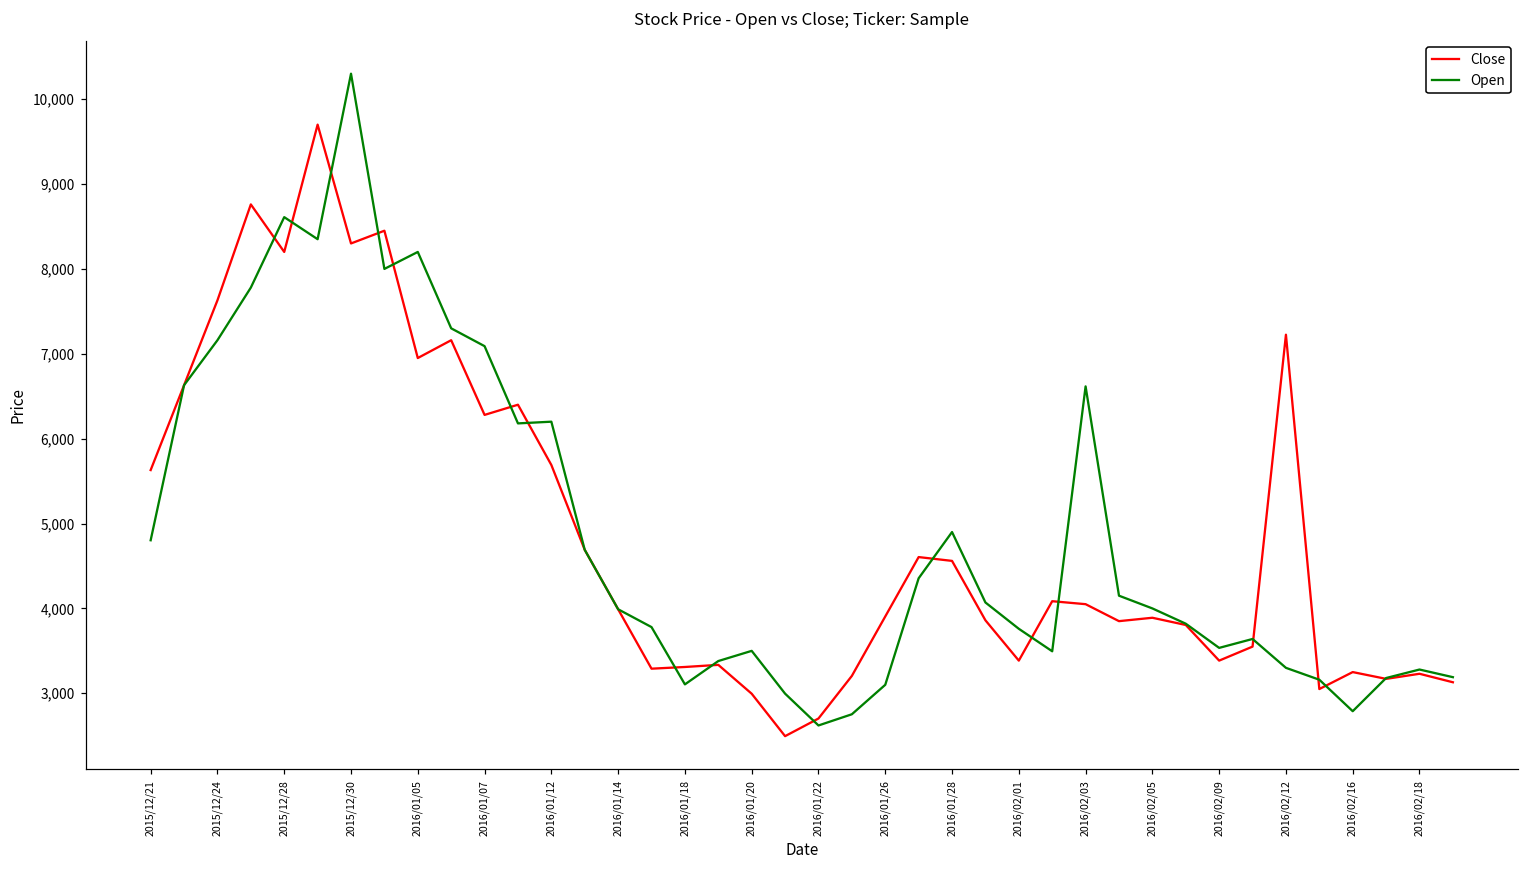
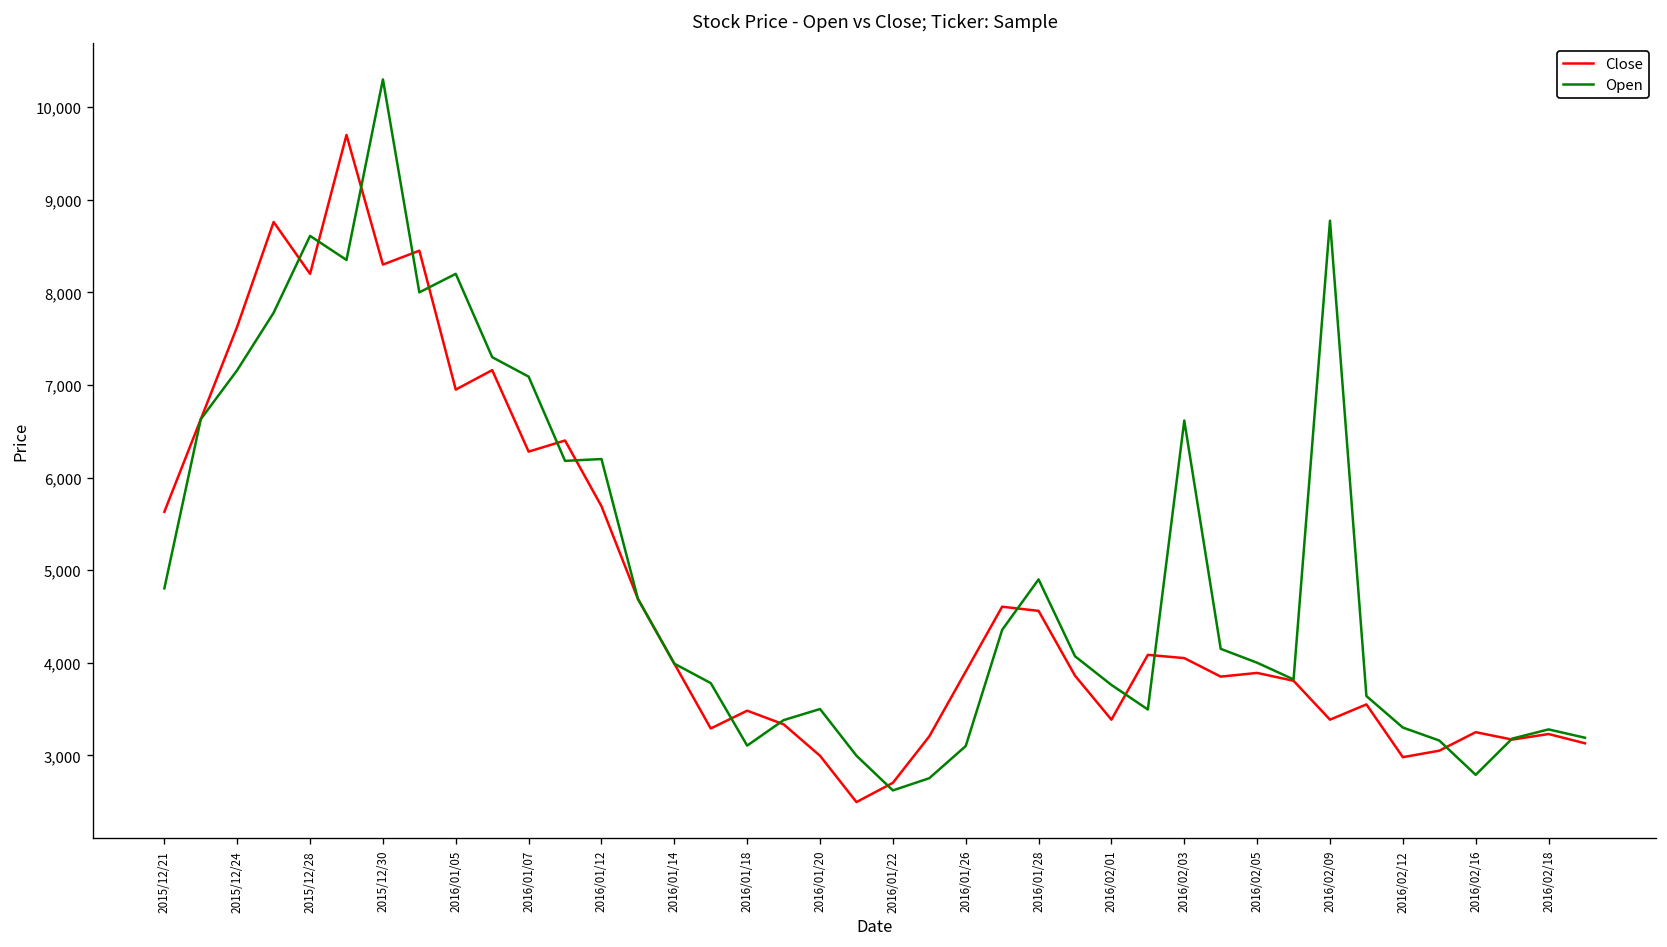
  {
    "Close": {
      "2015/12/21": "5,600",
      "2015/12/24": "7,600",
      "2015/12/28": "8,200",
      "2015/12/30": "8,300",
      "2016/01/05": "7,000",
      "2016/01/07": "6,300",
      "2016/01/12": "5,700",
-     "2016/01/18": "3,300",
+     "2016/01/18": "3,500",
      "2016/01/20": "3,000",
      "2016/01/22": "2,700",
      "2016/01/26": "3,900",
      "2016/01/28": "4,600",
      "2016/02/01": "3,400",
      "2016/02/03": "4,100",
      "2016/02/05": "3,900",
      "2016/02/09": "3,400",
-     "2016/02/12": "7,200",
+     "2016/02/12": "3,000",
      "2016/02/16": "3,300",
      "2016/02/18": "3,200"
    },
    "Open": {
      "2015/12/21": "4,800",
      "2015/12/24": "7,200",
      "2015/12/28": "8,600",
      "2015/12/30": "10,300",
      "2016/01/05": "8,200",
      "2016/01/07": "7,100",
      "2016/01/12": "6,200",
      "2016/01/18": "3,100",
      "2016/01/20": "3,500",
      "2016/01/22": "2,600",
      "2016/01/26": "3,100",
      "2016/01/28": "4,900",
      "2016/02/01": "3,800",
      "2016/02/03": "6,600",
      "2016/02/05": "4,000",
-     "2016/02/09": "3,500",
+     "2016/02/09": "8,800",
      "2016/02/12": "3,300",
      "2016/02/16": "2,800",
      "2016/02/18": "3,300"
    }
  }
